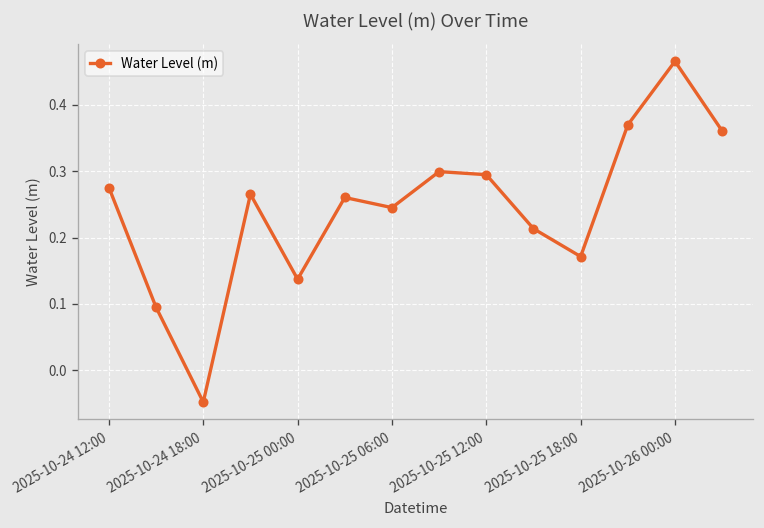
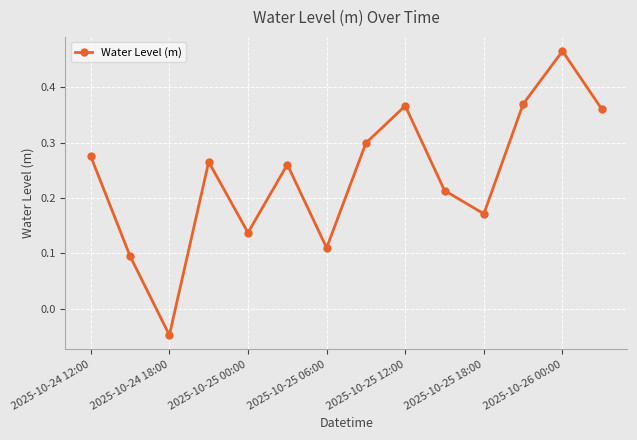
  {
    "2025-10-24 12:00": 0.28,
    "2025-10-24 18:00": -0.05,
    "2025-10-25 00:00": 0.14,
-   "2025-10-25 06:00": 0.25,
-   "2025-10-25 12:00": 0.29,
+   "2025-10-25 06:00": 0.11,
+   "2025-10-25 12:00": 0.37,
    "2025-10-25 18:00": 0.17,
    "2025-10-26 00:00": 0.47
  }
